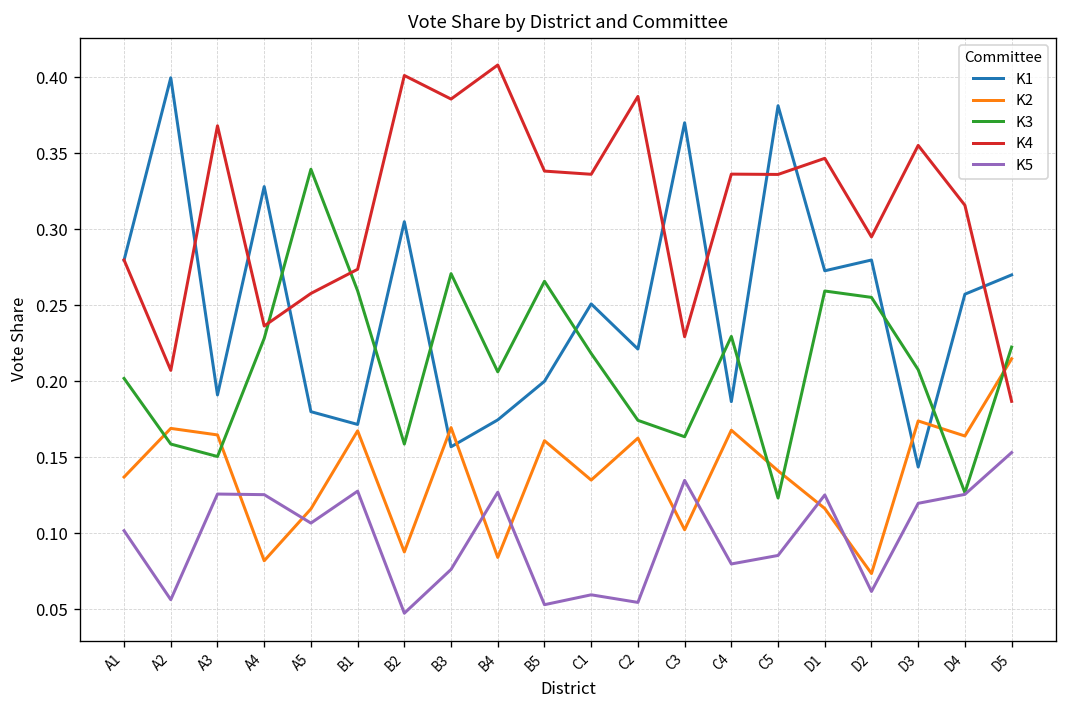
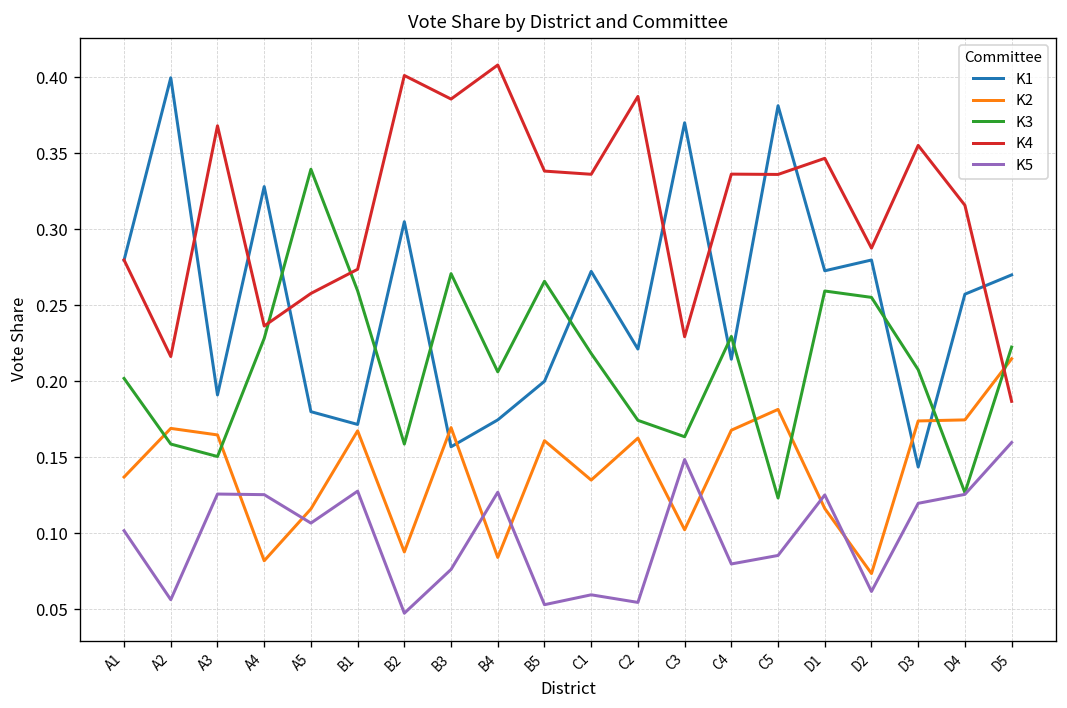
  {
    "K1": {
      "A2": 0.400,
      "A3": 0.191,
      "A4": 0.328,
      "A5": 0.180,
      "B1": 0.172,
      "B2": 0.305,
      "B3": 0.157,
      "B4": 0.175,
      "B5": 0.200,
-     "C1": 0.251,
+     "C1": 0.272,
      "C2": 0.221,
      "C3": 0.370,
-     "C4": 0.187,
+     "C4": 0.215,
      "C5": 0.381,
      "D1": 0.273,
      "D2": 0.280,
      "D3": 0.144,
      "D4": 0.257,
      "D5": 0.270
    },
    "K2": {
      "A1": 0.137,
      "A2": 0.169,
      "A3": 0.165,
      "A4": 0.082,
      "A5": 0.116,
      "B1": 0.167,
      "B2": 0.088,
      "B3": 0.170,
      "B4": 0.084,
      "B5": 0.161,
      "C1": 0.135,
      "C2": 0.163,
      "C3": 0.102,
      "C4": 0.168,
-     "C5": 0.141,
+     "C5": 0.182,
      "D1": 0.116,
      "D2": 0.074,
      "D3": 0.174,
-     "D4": 0.164,
+     "D4": 0.175,
      "D5": 0.215
    },
    "K3": {
      "A1": 0.202,
      "A2": 0.159,
      "A3": 0.151,
      "A4": 0.228,
      "A5": 0.340,
      "B1": 0.260,
      "B2": 0.159,
      "B3": 0.271,
      "B4": 0.206,
      "B5": 0.266,
      "C1": 0.218,
      "C2": 0.174,
      "C3": 0.164,
      "C4": 0.230,
      "C5": 0.123,
      "D1": 0.259,
      "D2": 0.255,
      "D3": 0.208,
      "D5": 0.223
    },
    "K4": {
-     "A2": 0.207,
+     "A2": 0.216,
      "A3": 0.368,
      "A4": 0.236,
      "A5": 0.258,
      "B1": 0.274,
      "B2": 0.401,
      "B3": 0.386,
      "B4": 0.408,
      "B5": 0.338,
      "C1": 0.336,
      "C2": 0.387,
      "C3": 0.229,
      "C4": 0.336,
      "C5": 0.336,
      "D1": 0.347,
-     "D2": 0.295,
+     "D2": 0.288,
      "D3": 0.355,
      "D4": 0.316,
      "D5": 0.187
    },
    "K5": {
      "A1": 0.102,
      "A2": 0.056,
      "A3": 0.126,
      "A4": 0.125,
      "A5": 0.107,
      "B1": 0.128,
      "B2": 0.047,
      "B3": 0.076,
      "B4": 0.127,
      "B5": 0.053,
      "C1": 0.060,
      "C2": 0.055,
-     "C3": 0.135,
+     "C3": 0.149,
      "C4": 0.080,
      "C5": 0.085,
      "D1": 0.125,
      "D2": 0.062,
      "D3": 0.120,
-     "D5": 0.153
+     "D5": 0.160
    }
  }
